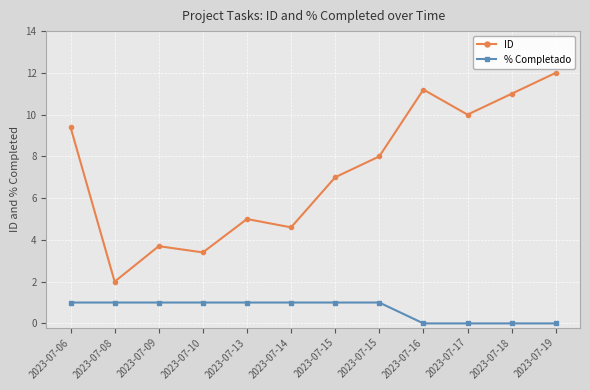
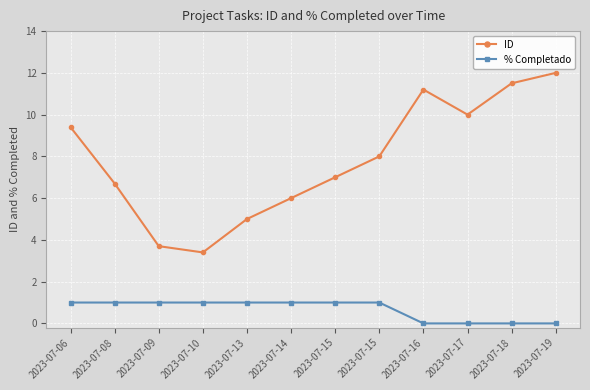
  {
    "ID": {
      "2023-07-06": 9.4,
-     "2023-07-08": 2.0,
+     "2023-07-08": 6.7,
      "2023-07-09": 3.7,
      "2023-07-10": 3.4,
      "2023-07-13": 5.0,
-     "2023-07-14": 4.6,
+     "2023-07-14": 6.0,
      "2023-07-16": 11.2,
      "2023-07-17": 10.0,
-     "2023-07-18": 11.0,
+     "2023-07-18": 11.5,
      "2023-07-19": 12.0
    },
    "% Completado": {
      "2023-07-06": 1.0,
      "2023-07-08": 1.0,
      "2023-07-09": 1.0,
      "2023-07-10": 1.0,
      "2023-07-13": 1.0,
      "2023-07-14": 1.0,
      "2023-07-16": 0.0,
      "2023-07-17": 0.0,
      "2023-07-18": 0.0,
      "2023-07-19": 0.0
    }
  }
